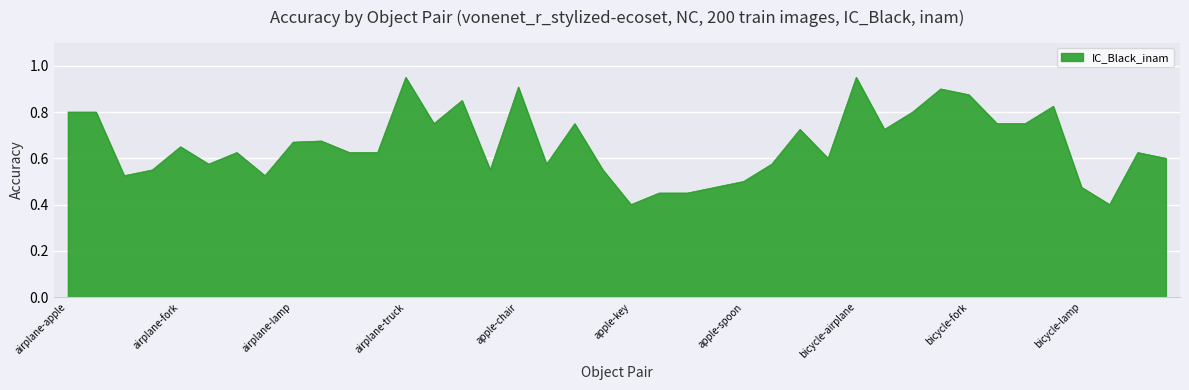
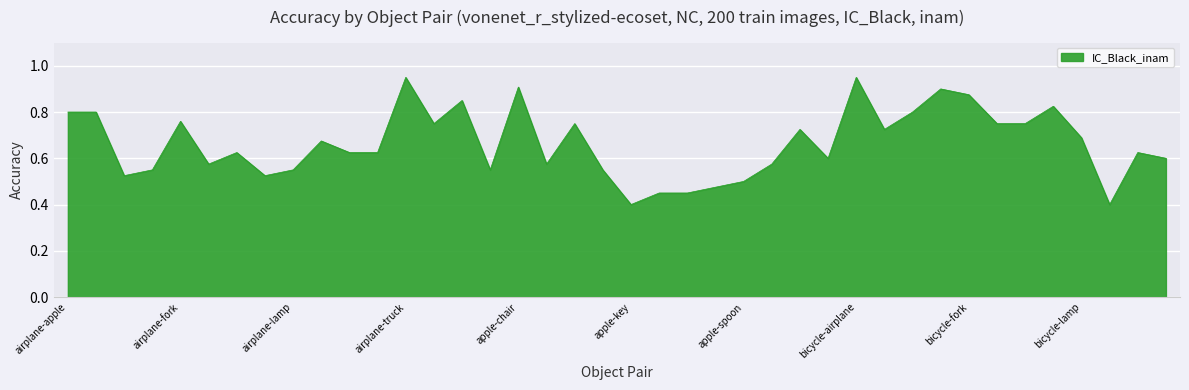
  {
    "airplane-apple": 0.80,
-   "airplane-fork": 0.65,
-   "airplane-lamp": 0.67,
+   "airplane-fork": 0.76,
+   "airplane-lamp": 0.55,
    "airplane-truck": 0.95,
    "apple-chair": 0.91,
    "apple-key": 0.40,
    "apple-spoon": 0.50,
    "bicycle-airplane": 0.95,
    "bicycle-fork": 0.88,
-   "bicycle-lamp": 0.48
+   "bicycle-lamp": 0.69
  }
